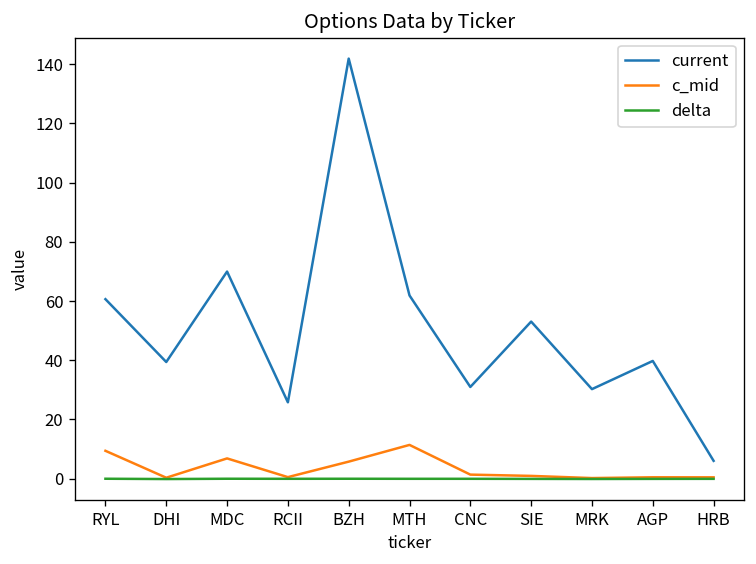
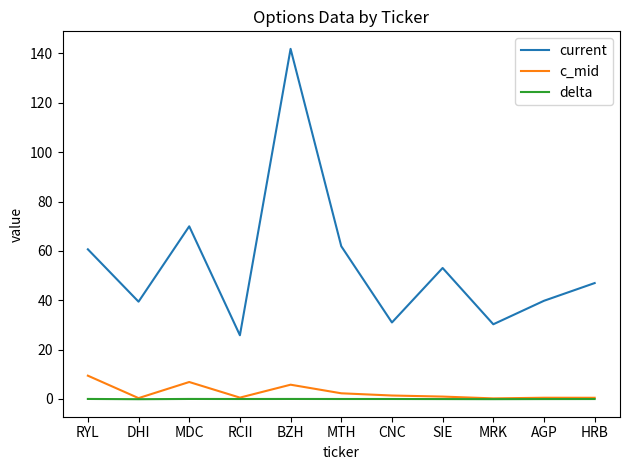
  {
    "current": {
      "RYL": 61,
      "DHI": 39,
      "MDC": 70,
      "RCII": 26,
      "BZH": 142,
      "MTH": 62,
      "CNC": 31,
      "SIE": 53,
      "MRK": 30,
      "AGP": 40,
-     "HRB": 6
+     "HRB": 47
    },
    "c_mid": {
      "RYL": 9,
      "MDC": 7,
      "BZH": 6,
-     "MTH": 11,
+     "MTH": 2,
      "CNC": 1
    },
    "delta": {
      "RYL": 0,
      "MDC": 0,
      "BZH": 0,
      "MTH": 0,
      "CNC": 0
    }
  }
